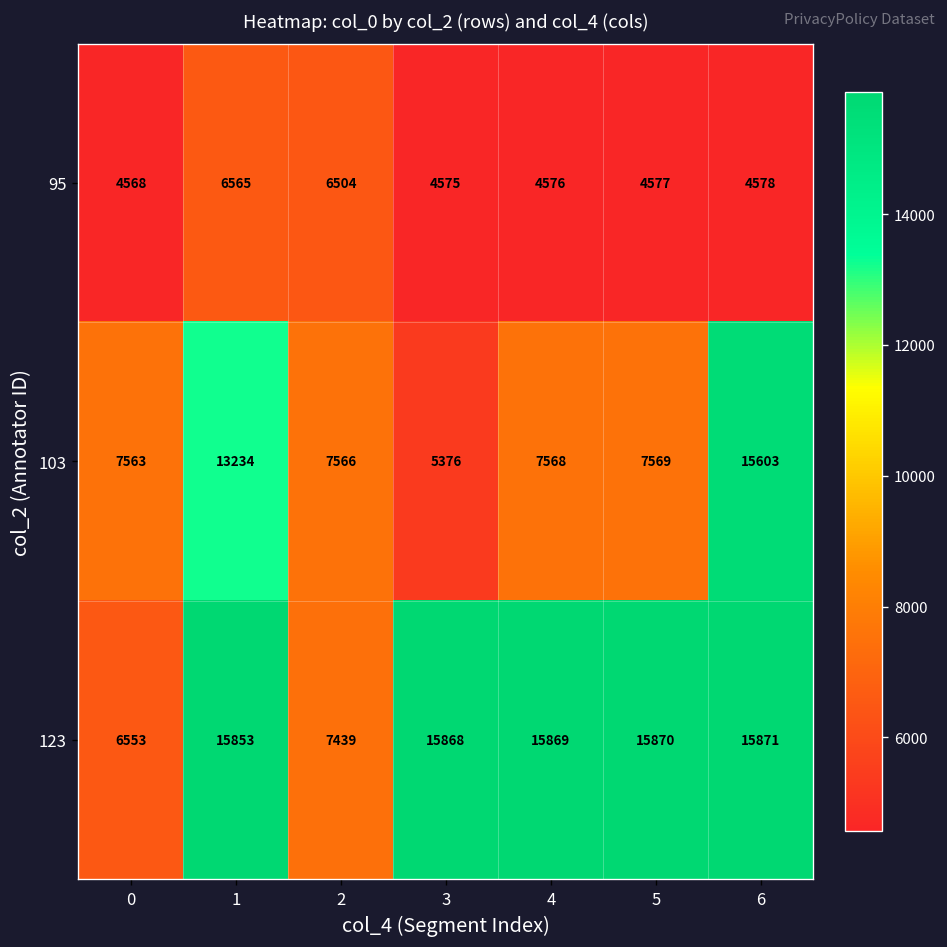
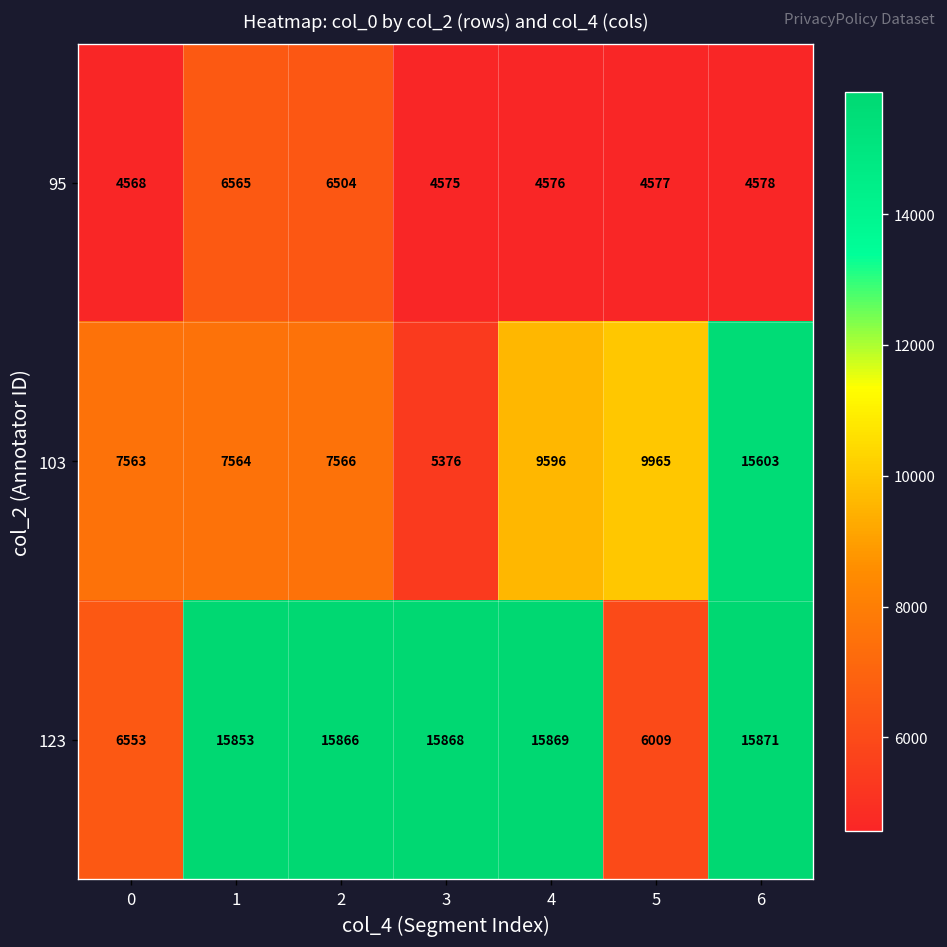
  {
    "95": {
      "0": 4568,
      "1": 6565,
      "2": 6504,
      "3": 4575,
      "4": 4576,
      "5": 4577,
      "6": 4578
    },
    "103": {
      "0": 7563,
-     "1": 13234,
+     "1": 7564,
      "2": 7566,
      "3": 5376,
-     "4": 7568,
-     "5": 7569,
+     "4": 9596,
+     "5": 9965,
      "6": 15603
    },
    "123": {
      "0": 6553,
      "1": 15853,
-     "2": 7439,
+     "2": 15866,
      "3": 15868,
      "4": 15869,
-     "5": 15870,
+     "5": 6009,
      "6": 15871
    }
  }
